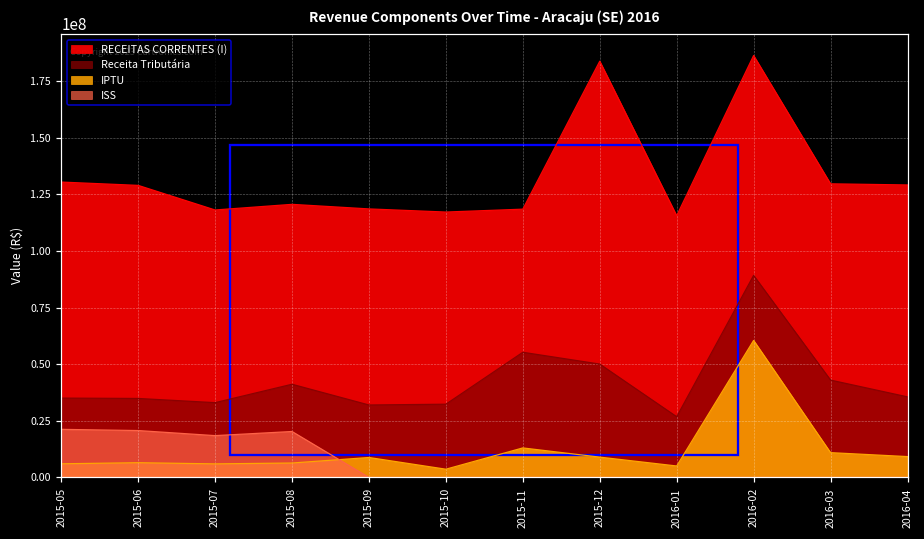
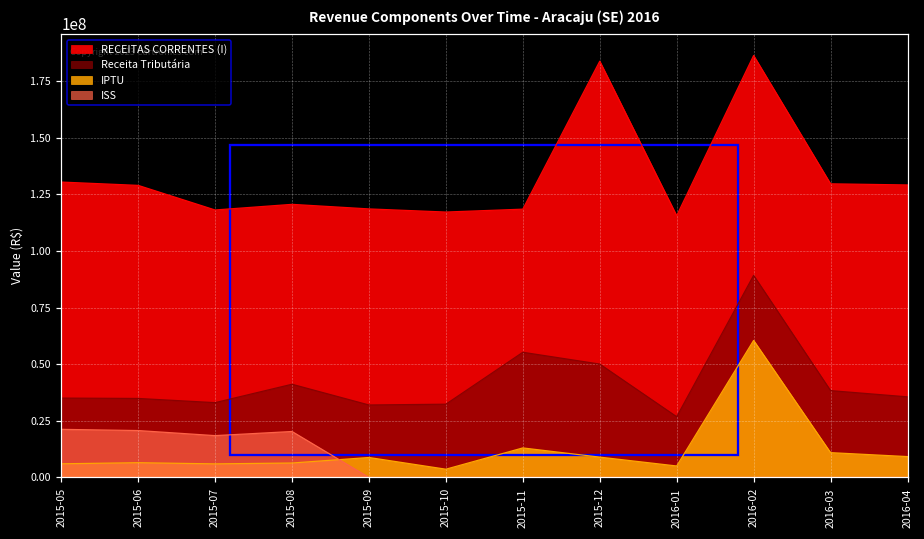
  {
    "RECEITAS CORRENTES (I)": {
      "2015-05": 130000000,
      "2015-06": 129000000,
      "2015-07": 118000000,
      "2015-08": 121000000,
      "2015-09": 119000000,
      "2015-10": 117000000,
      "2015-11": 118000000,
      "2015-12": 184000000,
      "2016-01": 116000000,
      "2016-02": 186000000,
      "2016-03": 130000000,
      "2016-04": 129000000
    },
    "Receita Tributária": {
      "2015-05": 35000000,
      "2015-06": 35000000,
      "2015-07": 33000000,
      "2015-08": 41000000,
      "2015-09": 32000000,
      "2015-10": 32000000,
      "2015-11": 55000000,
      "2015-12": 50000000,
      "2016-01": 27000000,
      "2016-02": 89000000,
-     "2016-03": 43000000,
+     "2016-03": 38000000,
      "2016-04": 36000000
    },
    "IPTU": {
      "2015-05": 6000000,
      "2015-06": 7000000,
      "2015-07": 6000000,
      "2015-08": 6000000,
      "2015-09": 9000000,
      "2015-10": 4000000,
      "2015-11": 13000000,
      "2015-12": 9000000,
      "2016-01": 5000000,
      "2016-02": 61000000,
      "2016-03": 11000000,
      "2016-04": 9000000
    },
    "ISS": {
      "2015-05": 21000000,
      "2015-06": 21000000,
      "2015-07": 18000000,
      "2015-08": 20000000,
      "2015-09": 0,
      "2015-10": 0,
      "2015-11": 0,
      "2015-12": 0,
      "2016-01": 0,
      "2016-02": 0,
      "2016-03": 0,
      "2016-04": 0
    }
  }
